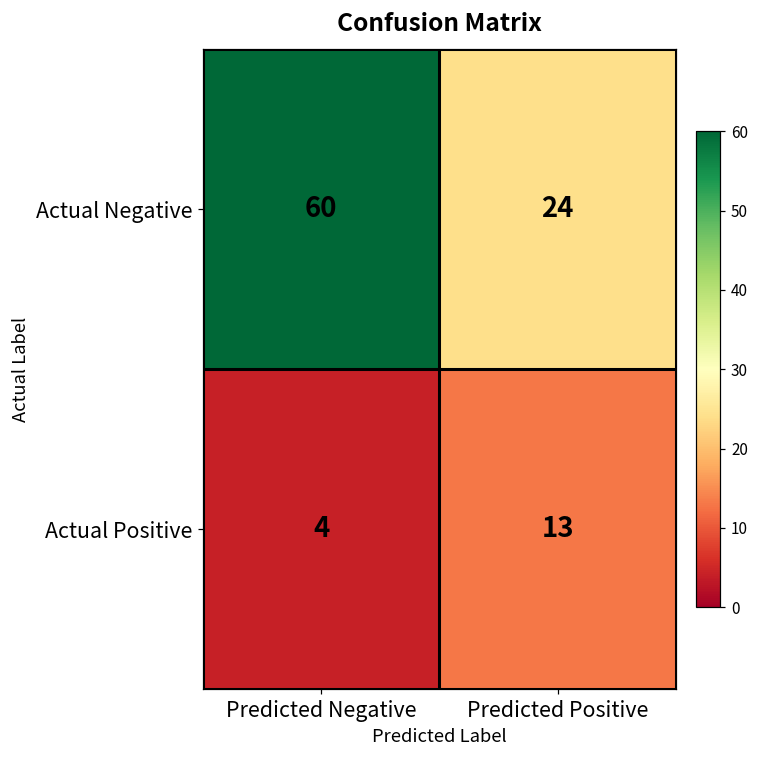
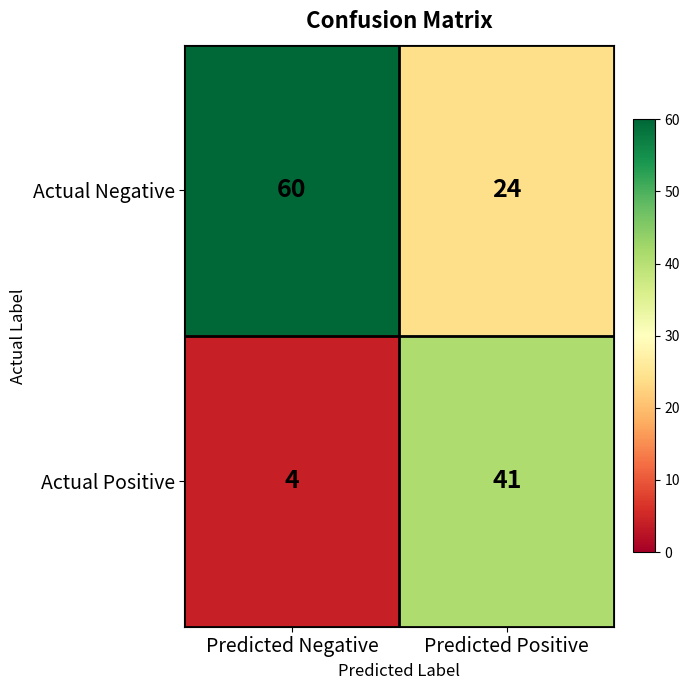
  {
    "Actual Negative": {
      "Predicted Negative": 60,
      "Predicted Positive": 24
    },
    "Actual Positive": {
      "Predicted Negative": 4,
-     "Predicted Positive": 13
+     "Predicted Positive": 41
    }
  }
